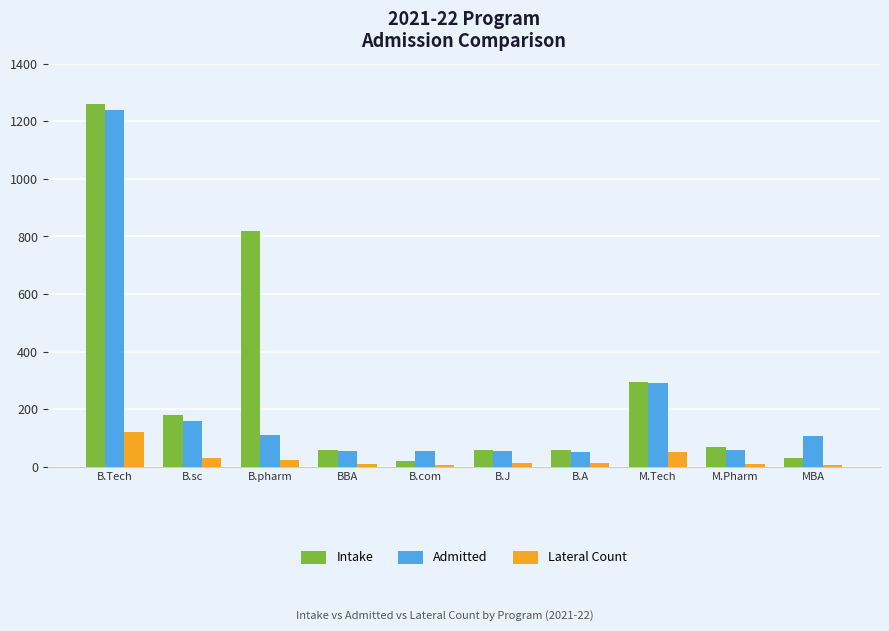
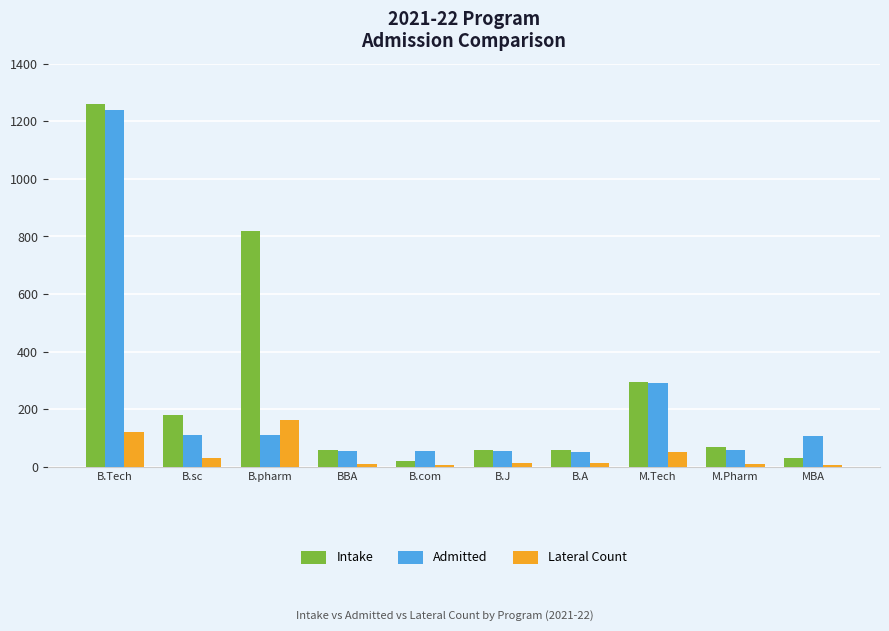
  {
    "Intake": {
      "B.Tech": 1260,
      "B.sc": 180,
      "B.pharm": 820,
      "BBA": 60,
      "B.com": 20,
      "B.J": 60,
      "B.A": 60,
      "M.Tech": 290,
      "M.Pharm": 70,
      "MBA": 30
    },
    "Admitted": {
      "B.Tech": 1240,
-     "B.sc": 160,
+     "B.sc": 110,
      "B.pharm": 110,
      "BBA": 60,
      "B.com": 50,
      "B.J": 60,
      "B.A": 50,
      "M.Tech": 290,
      "M.Pharm": 60,
      "MBA": 110
    },
    "Lateral Count": {
      "B.Tech": 120,
      "B.sc": 30,
-     "B.pharm": 30,
+     "B.pharm": 160,
      "BBA": 10,
      "B.J": 10,
      "B.A": 20,
      "M.Tech": 50,
      "M.Pharm": 10
    }
  }
